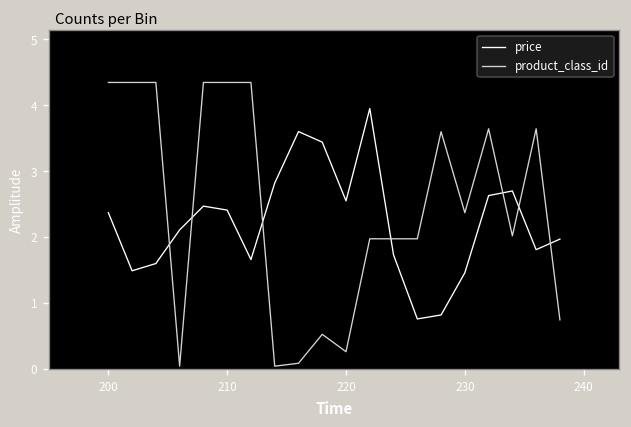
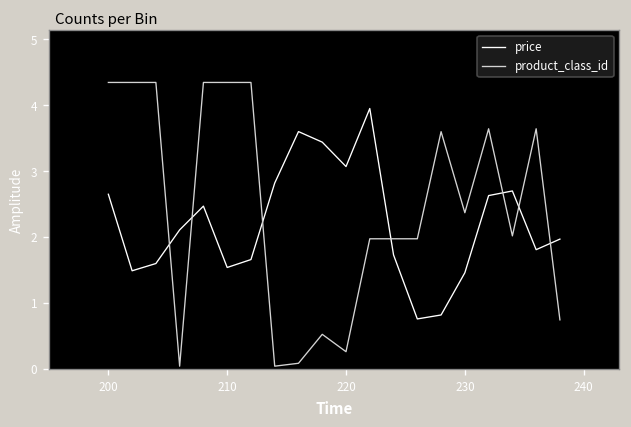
  {
    "price": {
-     "200": 2.4,
-     "210": 2.4,
-     "220": 2.6,
+     "200": 2.7,
+     "210": 1.5,
+     "220": 3.1,
      "230": 1.5
    },
    "product_class_id": {
      "200": 4.3,
      "210": 4.3,
      "220": 0.3,
      "230": 2.4
    }
  }
